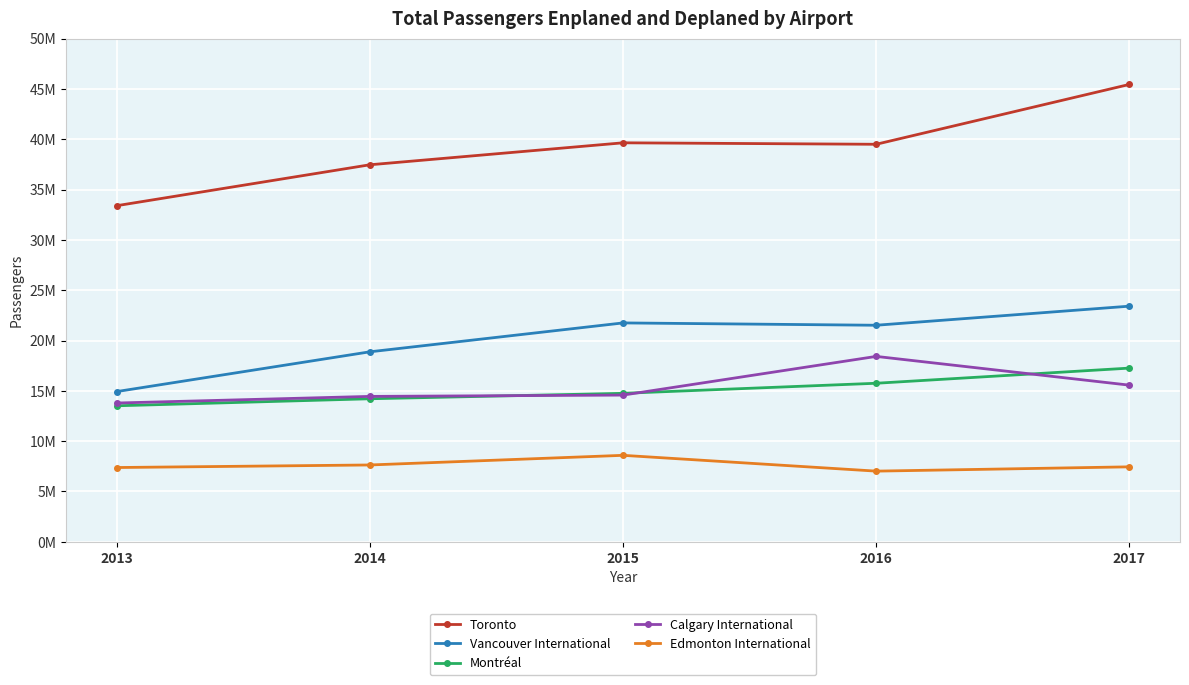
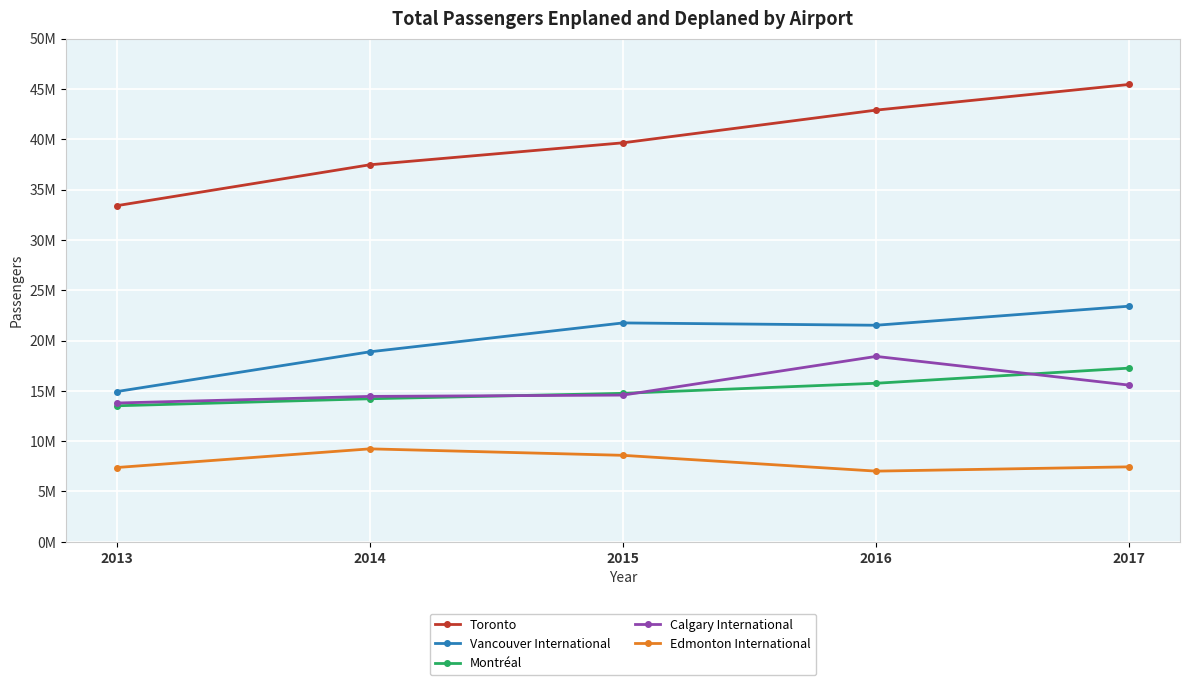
  {
    "Toronto": {
      "2013": 33400000,
      "2014": 37500000,
      "2015": 39600000,
-     "2016": 39500000,
+     "2016": 42900000,
      "2017": 45400000
    },
    "Vancouver International": {
      "2013": 14900000,
      "2014": 18900000,
      "2015": 21700000,
      "2016": 21500000,
      "2017": 23400000
    },
    "Montréal": {
      "2013": 13500000,
      "2016": 15800000,
      "2017": 17300000
    },
    "Calgary International": {
      "2013": 13800000,
      "2016": 18400000,
      "2017": 15600000
    },
    "Edmonton International": {
      "2013": 7400000,
-     "2014": 7600000,
+     "2014": 9200000,
      "2015": 8600000,
      "2016": 7000000,
      "2017": 7400000
    }
  }
